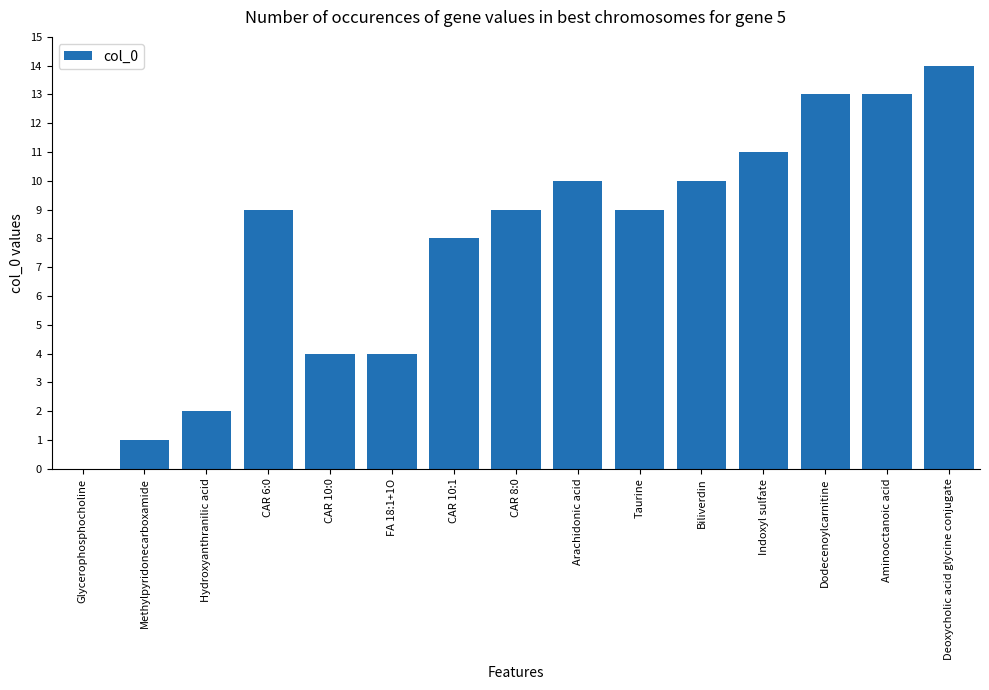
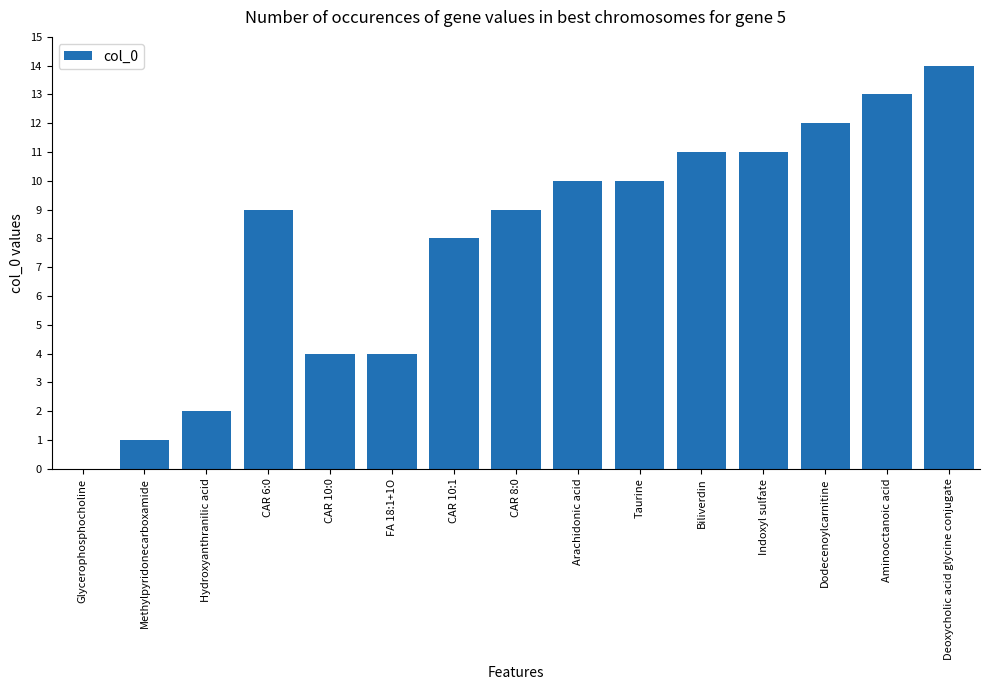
  {
    "Glycerophosphocholine": 0,
    "Methylpyridonecarboxamide": 1,
    "Hydroxyanthranilic acid": 2,
    "CAR 6:0": 9,
    "CAR 10:0": 4,
    "FA 18:1+1O": 4,
    "CAR 10:1": 8,
    "CAR 8:0": 9,
    "Arachidonic acid": 10,
-   "Taurine": 9,
-   "Biliverdin": 10,
+   "Taurine": 10,
+   "Biliverdin": 11,
    "Indoxyl sulfate": 11,
-   "Dodecenoylcarnitine": 13,
+   "Dodecenoylcarnitine": 12,
    "Aminooctanoic acid": 13,
    "Deoxycholic acid glycine conjugate": 14
  }
